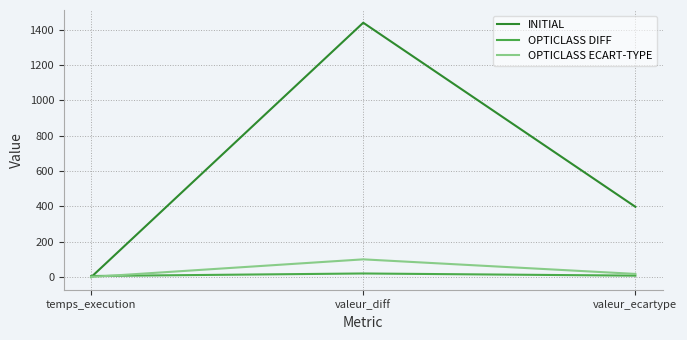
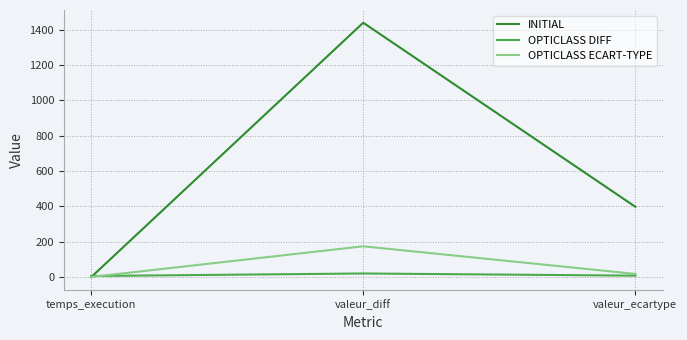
  {
    "OPTICLASS ECART-TYPE": {
-     "valeur_diff": 100
+     "valeur_diff": 170
    }
  }
